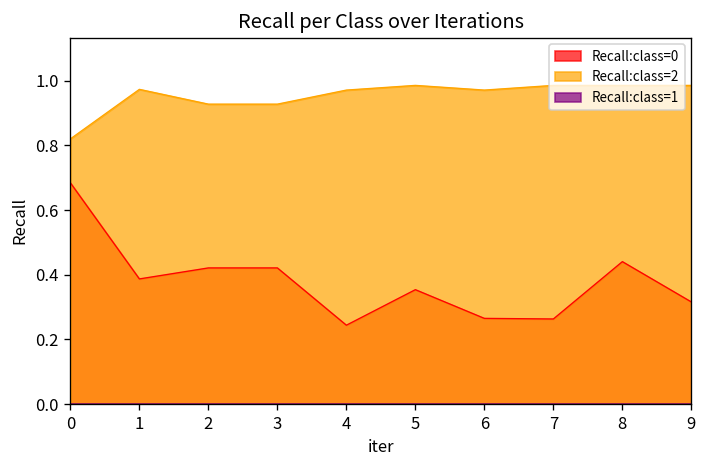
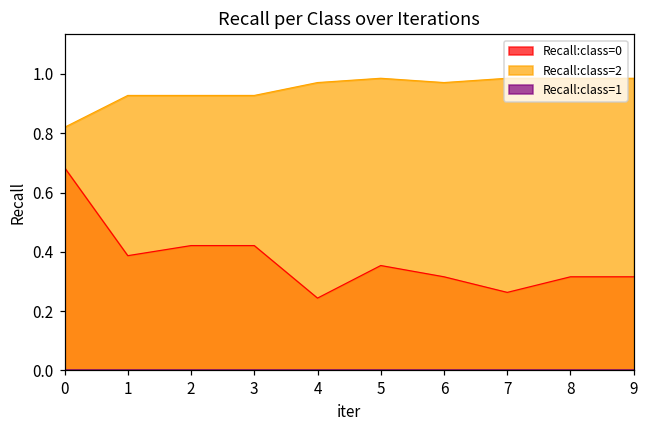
  {
    "Recall:class=0": {
      "0": 0.68,
      "1": 0.39,
      "2": 0.42,
      "3": 0.42,
      "4": 0.24,
      "5": 0.35,
-     "6": 0.26,
+     "6": 0.32,
      "7": 0.26,
-     "8": 0.44,
+     "8": 0.32,
      "9": 0.32
    },
    "Recall:class=2": {
      "0": 0.82,
-     "1": 0.97,
+     "1": 0.93,
      "2": 0.93,
      "3": 0.93,
      "4": 0.97,
      "5": 0.99,
      "6": 0.97,
      "9": 0.99
    },
    "Recall:class=1": {
      "0": 0.00,
      "1": 0.00,
      "2": 0.00,
      "3": 0.00,
      "4": 0.00,
      "5": 0.00,
      "6": 0.00,
      "7": 0.00,
      "8": 0.00,
      "9": 0.00
    }
  }
